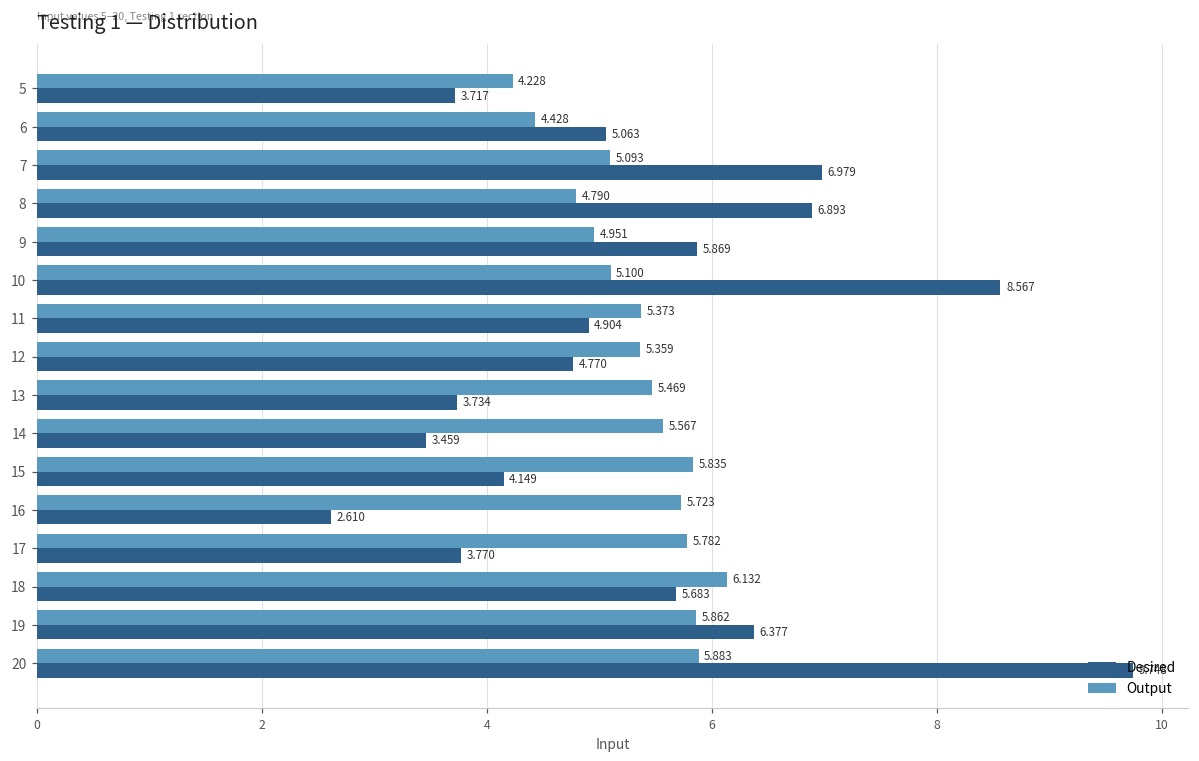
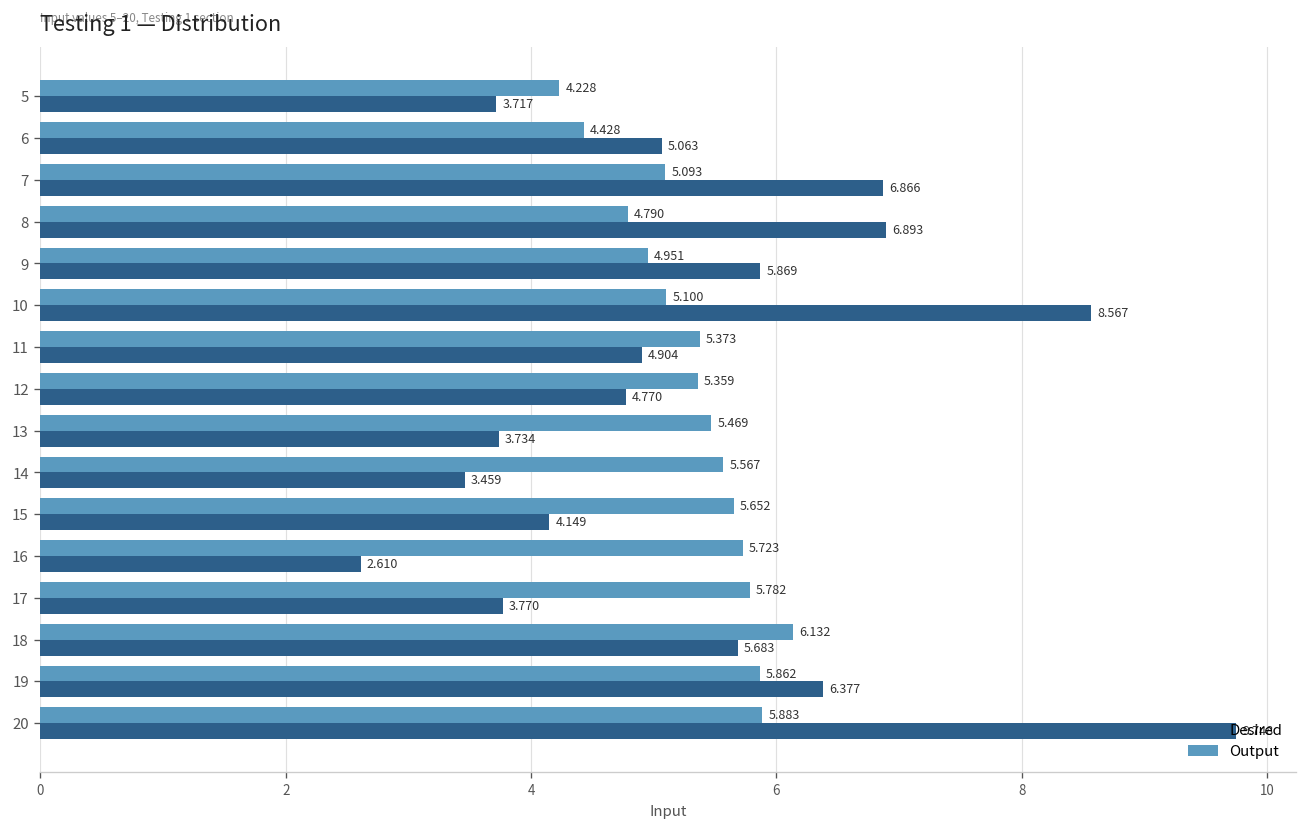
  {
    "Desired": {
      "5": 3.717,
      "6": 5.063,
-     "7": 6.979,
+     "7": 6.866,
      "8": 6.893,
      "9": 5.869,
      "10": 8.567,
      "11": 4.904,
      "12": 4.770,
      "13": 3.734,
      "14": 3.459,
      "15": 4.149,
      "16": 2.610,
      "17": 3.770,
      "18": 5.683,
      "19": 6.377,
      "20": 9.748
    },
    "Output": {
      "5": 4.228,
      "6": 4.428,
      "7": 5.093,
      "8": 4.790,
      "9": 4.951,
      "10": 5.100,
      "11": 5.373,
      "12": 5.359,
      "13": 5.469,
      "14": 5.567,
-     "15": 5.835,
+     "15": 5.652,
      "16": 5.723,
      "17": 5.782,
      "18": 6.132,
      "19": 5.862,
      "20": 5.883
    }
  }
